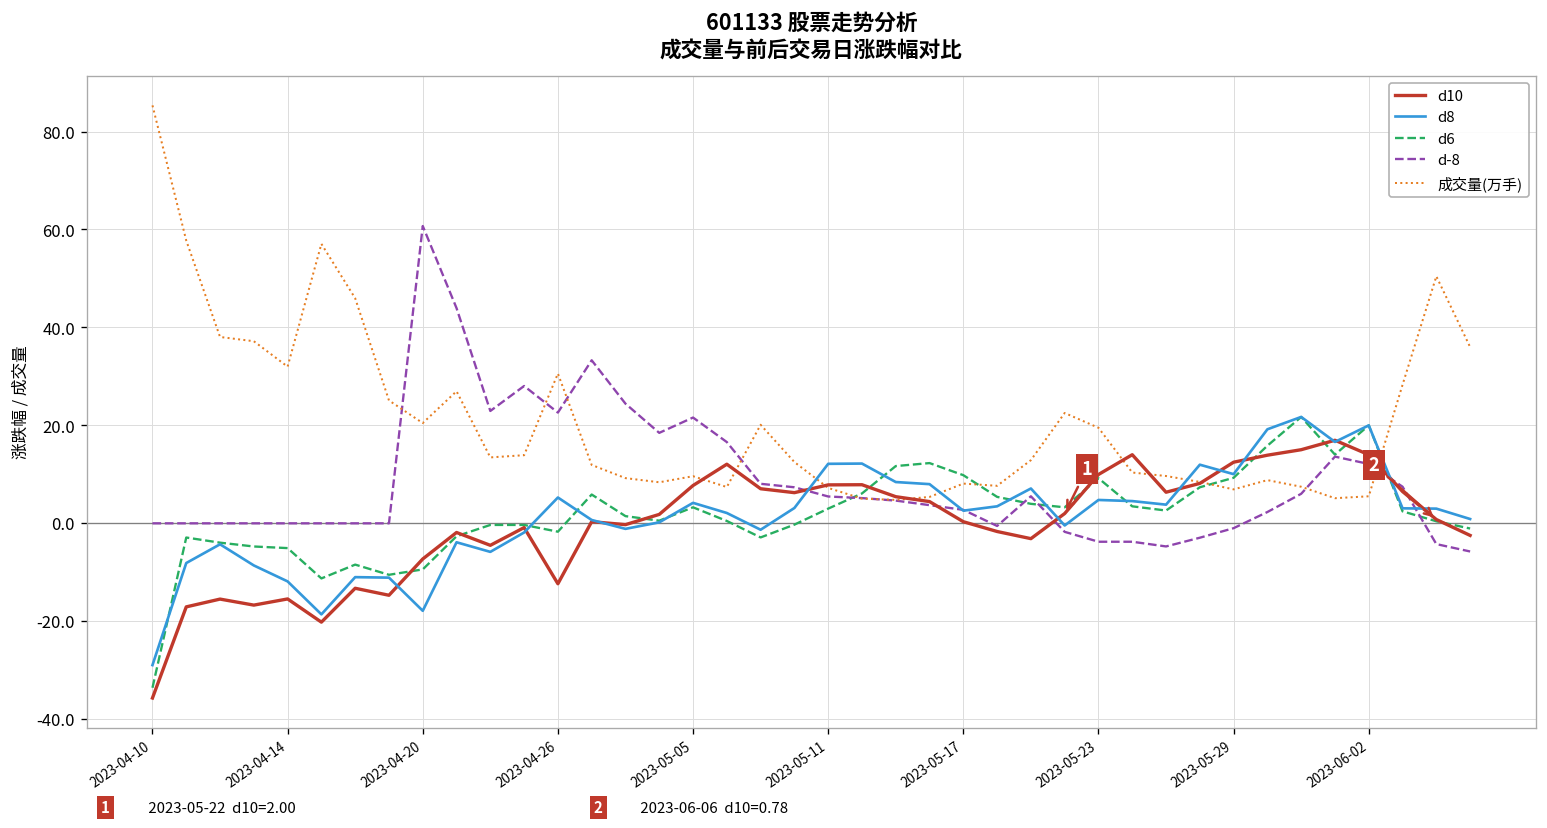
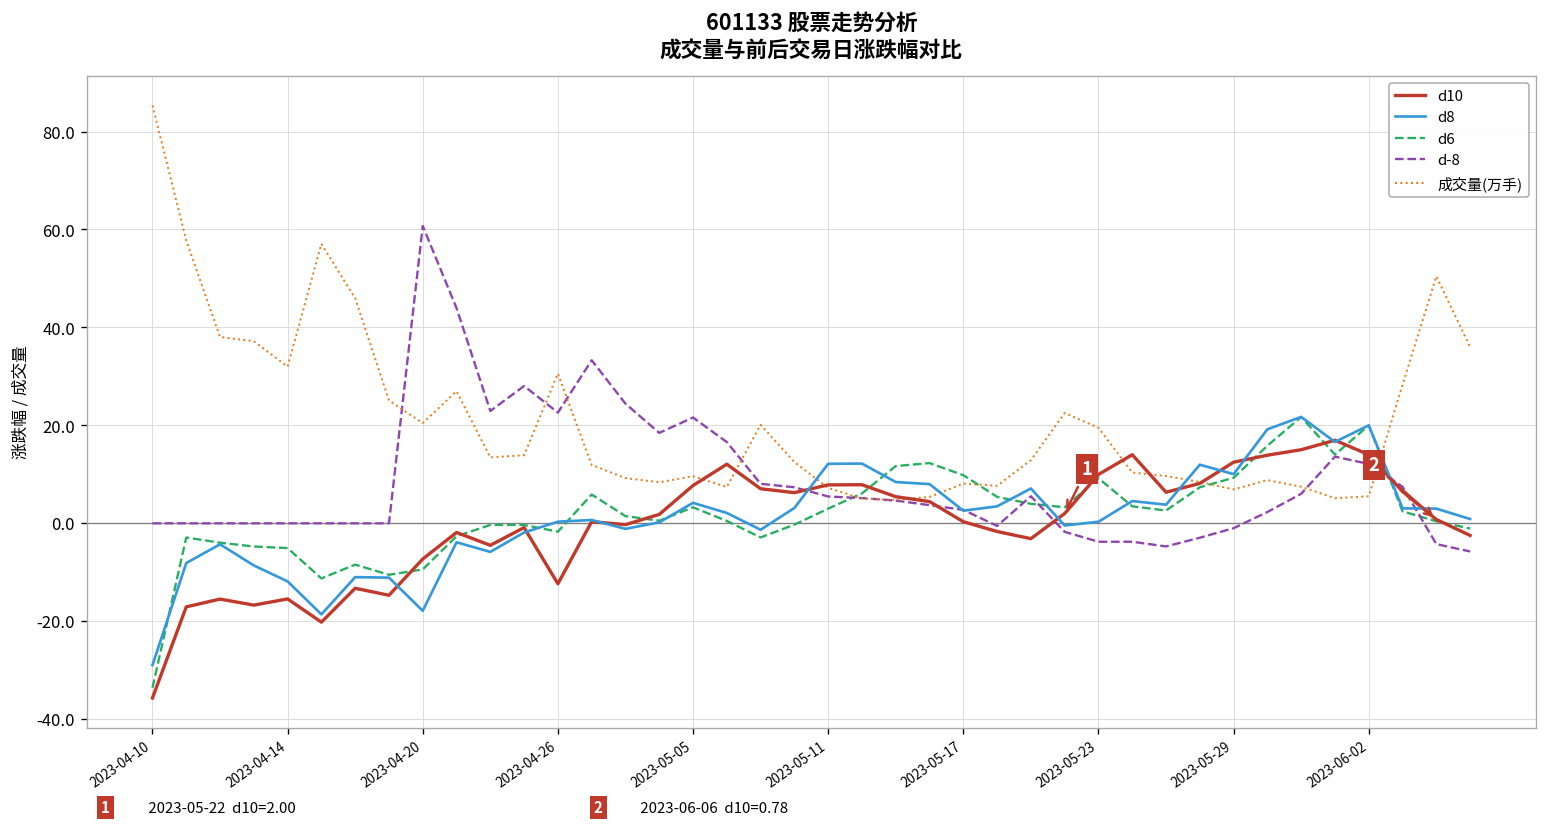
  {
    "d10": {
      "2023-04-10": -36,
      "2023-04-14": -15,
      "2023-04-20": -7,
      "2023-04-26": -12,
      "2023-05-05": 8,
      "2023-05-17": 0,
      "2023-05-23": 10,
      "2023-05-29": 12
    },
    "d8": {
      "2023-04-10": -29,
      "2023-04-14": -12,
      "2023-04-20": -18,
-     "2023-04-26": 5,
+     "2023-04-26": 0,
      "2023-05-05": 4,
      "2023-05-11": 12,
-     "2023-05-23": 5,
+     "2023-05-23": 0,
      "2023-05-29": 10
    },
    "d6": {
      "2023-04-10": -34,
      "2023-04-14": -5,
      "2023-04-20": -9,
      "2023-04-26": -2,
      "2023-05-05": 3,
      "2023-05-11": 3,
      "2023-05-17": 10,
      "2023-05-23": 9,
      "2023-05-29": 9
    },
    "d-8": {
      "2023-04-10": 0,
      "2023-04-14": 0,
      "2023-04-20": 61,
      "2023-04-26": 23,
      "2023-05-05": 22,
      "2023-05-11": 5,
      "2023-05-23": -4,
      "2023-05-29": -1
    },
    "成交量(万手)": {
      "2023-04-10": 85,
      "2023-04-14": 32,
      "2023-04-20": 20,
      "2023-04-26": 31,
      "2023-05-05": 10,
      "2023-05-17": 8,
      "2023-05-23": 20,
      "2023-05-29": 7,
      "2023-06-02": 6
    }
  }
